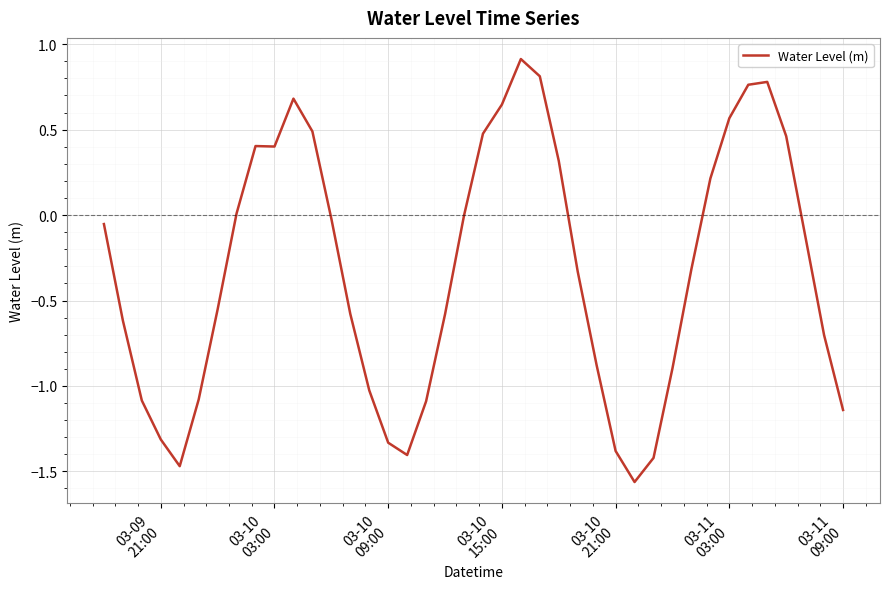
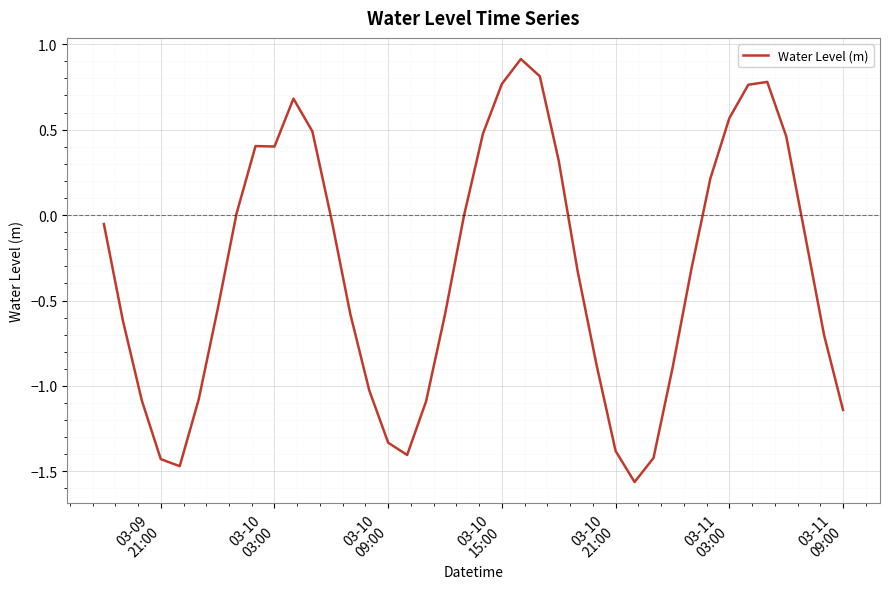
  {
-   "03-09 21:00": -1.31,
+   "03-09 21:00": -1.43,
    "03-10 03:00": 0.40,
    "03-10 09:00": -1.33,
-   "03-10 15:00": 0.65,
+   "03-10 15:00": 0.77,
    "03-10 21:00": -1.38,
    "03-11 03:00": 0.57,
    "03-11 09:00": -1.14
  }
